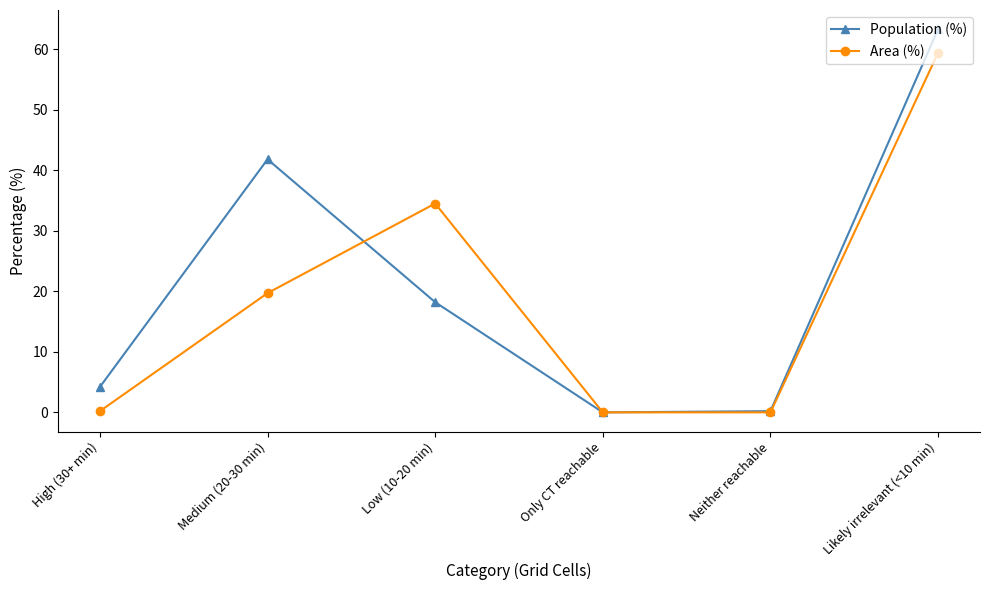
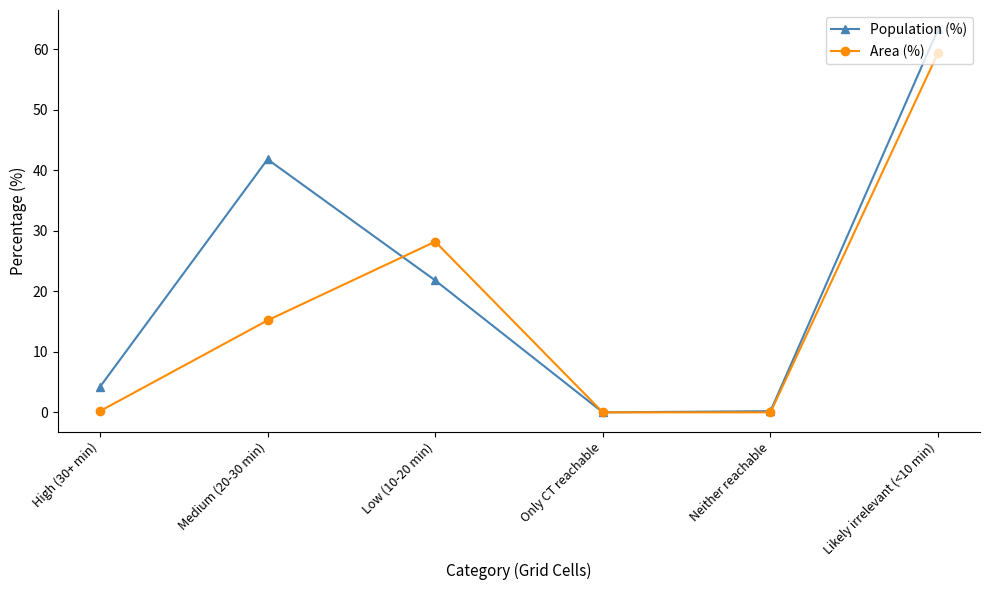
  {
    "Population (%)": {
      "High (30+ min)": 4,
      "Medium (20-30 min)": 42,
-     "Low (10-20 min)": 18
+     "Low (10-20 min)": 22
    },
    "Area (%)": {
      "High (30+ min)": 0,
-     "Medium (20-30 min)": 20,
-     "Low (10-20 min)": 35
+     "Medium (20-30 min)": 15,
+     "Low (10-20 min)": 28
    }
  }
